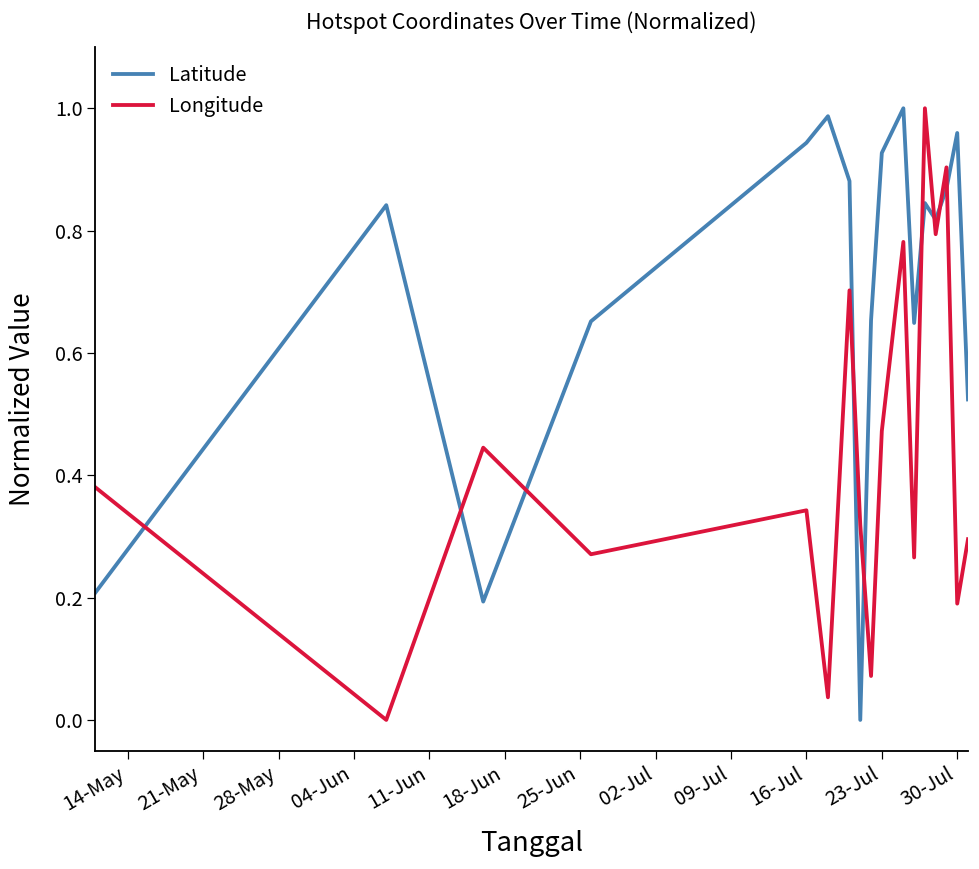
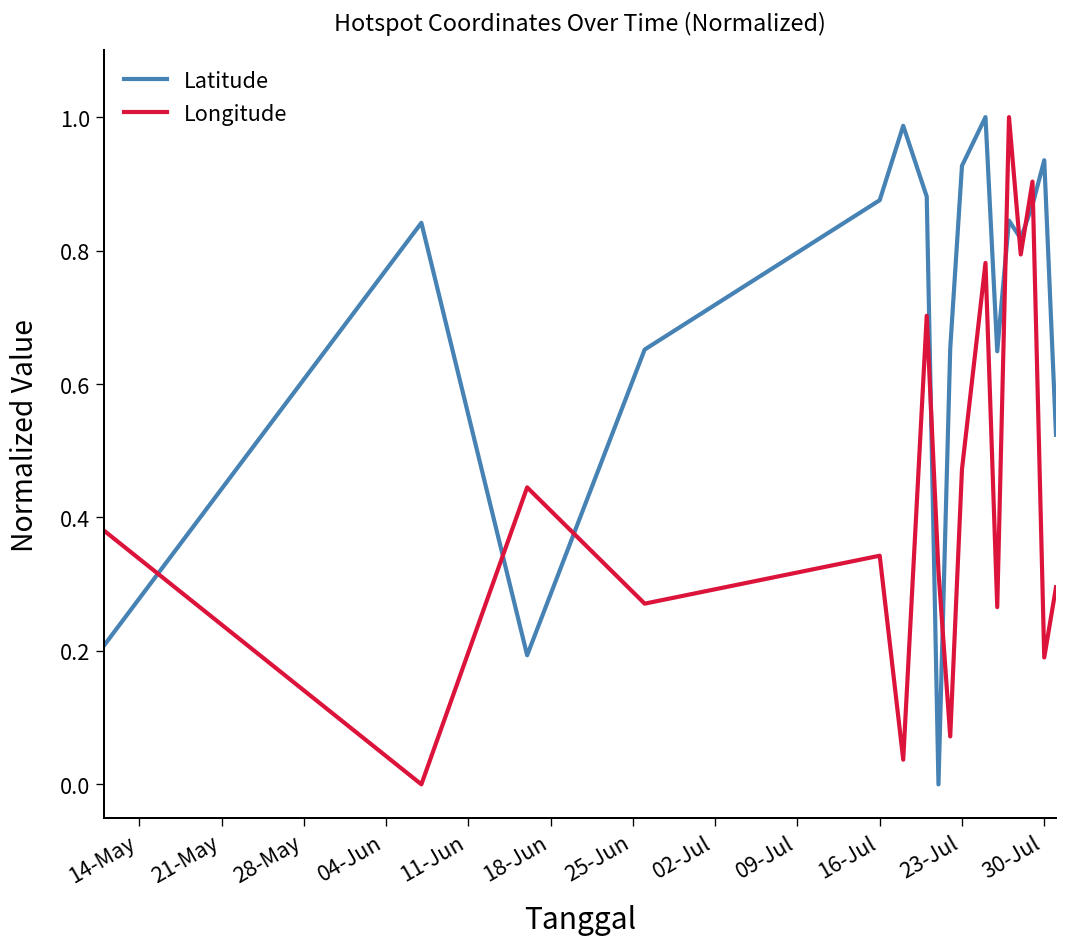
  {
    "Latitude": {
-     "16-Jul": 0.94,
+     "16-Jul": 0.88,
      "23-Jul": 0.93,
-     "30-Jul": 0.96
+     "30-Jul": 0.94
    },
    "Longitude": {
      "16-Jul": 0.34,
      "23-Jul": 0.47,
      "30-Jul": 0.19
    }
  }
